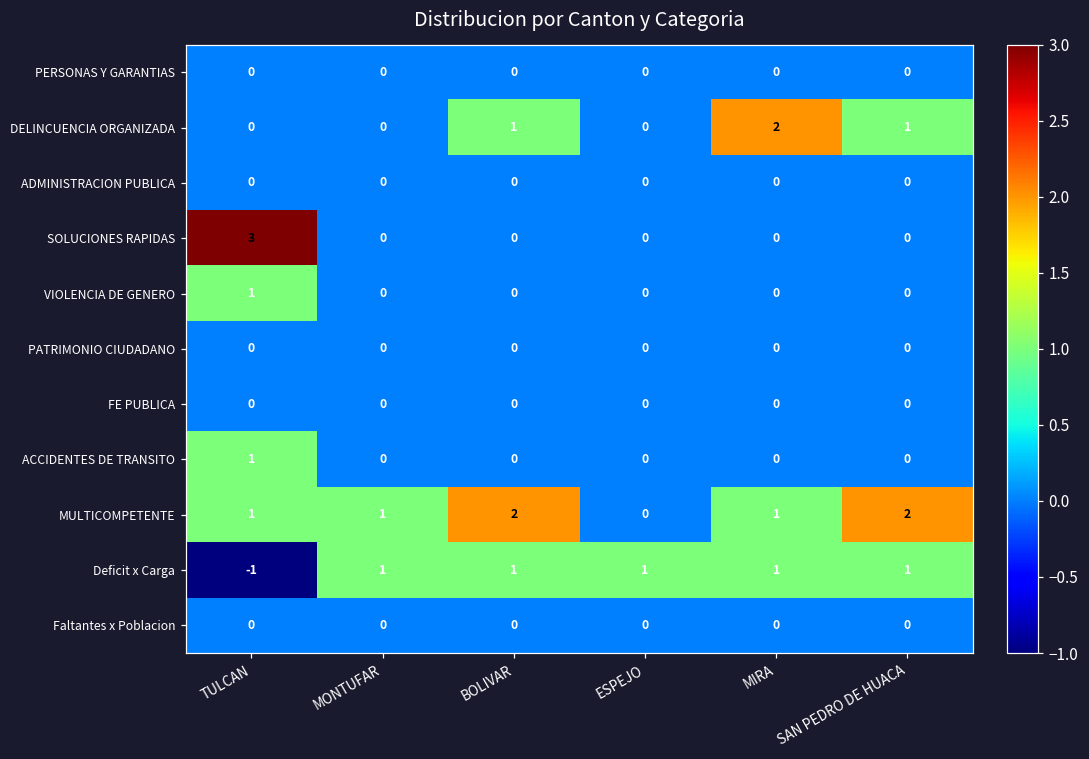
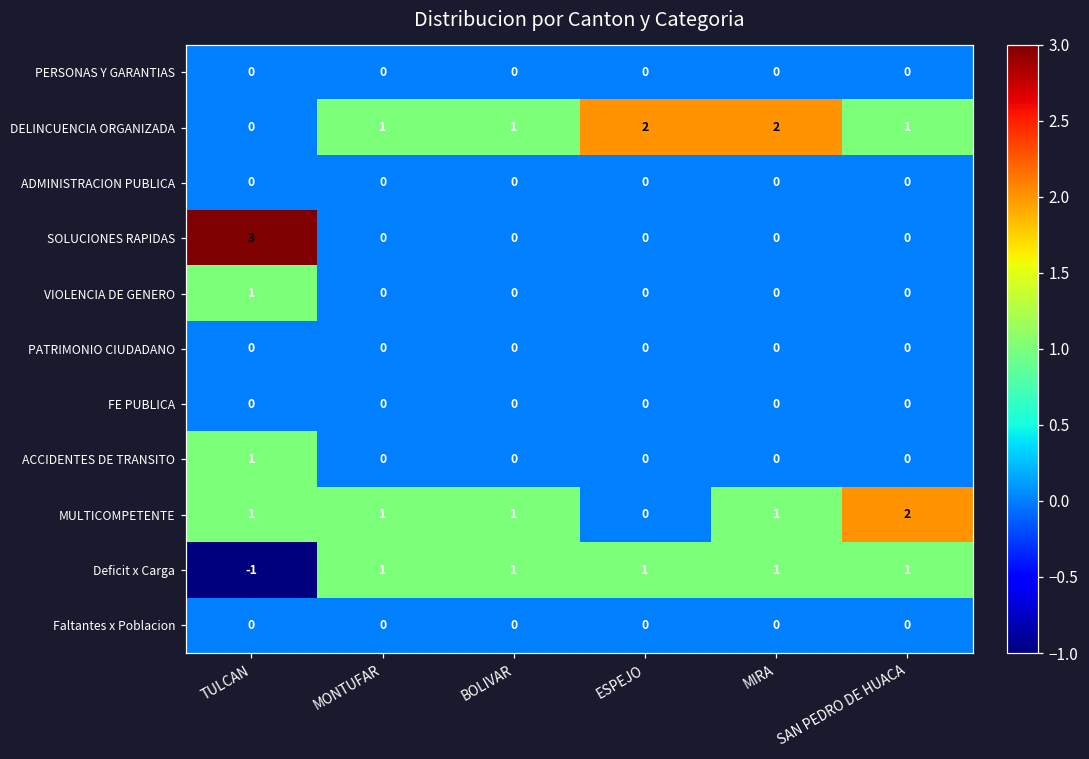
  {
    "PERSONAS Y GARANTIAS": {
      "TULCAN": 0,
      "MONTUFAR": 0,
      "BOLIVAR": 0,
      "ESPEJO": 0,
      "MIRA": 0,
      "SAN PEDRO DE HUACA": 0
    },
    "DELINCUENCIA ORGANIZADA": {
      "TULCAN": 0,
-     "MONTUFAR": 0,
+     "MONTUFAR": 1,
      "BOLIVAR": 1,
-     "ESPEJO": 0,
+     "ESPEJO": 2,
      "MIRA": 2,
      "SAN PEDRO DE HUACA": 1
    },
    "ADMINISTRACION PUBLICA": {
      "TULCAN": 0,
      "MONTUFAR": 0,
      "BOLIVAR": 0,
      "ESPEJO": 0,
      "MIRA": 0,
      "SAN PEDRO DE HUACA": 0
    },
    "SOLUCIONES RAPIDAS": {
      "TULCAN": 3,
      "MONTUFAR": 0,
      "BOLIVAR": 0,
      "ESPEJO": 0,
      "MIRA": 0,
      "SAN PEDRO DE HUACA": 0
    },
    "VIOLENCIA DE GENERO": {
      "TULCAN": 1,
      "MONTUFAR": 0,
      "BOLIVAR": 0,
      "ESPEJO": 0,
      "MIRA": 0,
      "SAN PEDRO DE HUACA": 0
    },
    "PATRIMONIO CIUDADANO": {
      "TULCAN": 0,
      "MONTUFAR": 0,
      "BOLIVAR": 0,
      "ESPEJO": 0,
      "MIRA": 0,
      "SAN PEDRO DE HUACA": 0
    },
    "FE PUBLICA": {
      "TULCAN": 0,
      "MONTUFAR": 0,
      "BOLIVAR": 0,
      "ESPEJO": 0,
      "MIRA": 0,
      "SAN PEDRO DE HUACA": 0
    },
    "ACCIDENTES DE TRANSITO": {
      "TULCAN": 1,
      "MONTUFAR": 0,
      "BOLIVAR": 0,
      "ESPEJO": 0,
      "MIRA": 0,
      "SAN PEDRO DE HUACA": 0
    },
    "MULTICOMPETENTE": {
      "TULCAN": 1,
      "MONTUFAR": 1,
-     "BOLIVAR": 2,
+     "BOLIVAR": 1,
      "ESPEJO": 0,
      "MIRA": 1,
      "SAN PEDRO DE HUACA": 2
    },
    "Deficit x Carga": {
      "TULCAN": -1,
      "MONTUFAR": 1,
      "BOLIVAR": 1,
      "ESPEJO": 1,
      "MIRA": 1,
      "SAN PEDRO DE HUACA": 1
    },
    "Faltantes x Poblacion": {
      "TULCAN": 0,
      "MONTUFAR": 0,
      "BOLIVAR": 0,
      "ESPEJO": 0,
      "MIRA": 0,
      "SAN PEDRO DE HUACA": 0
    }
  }
